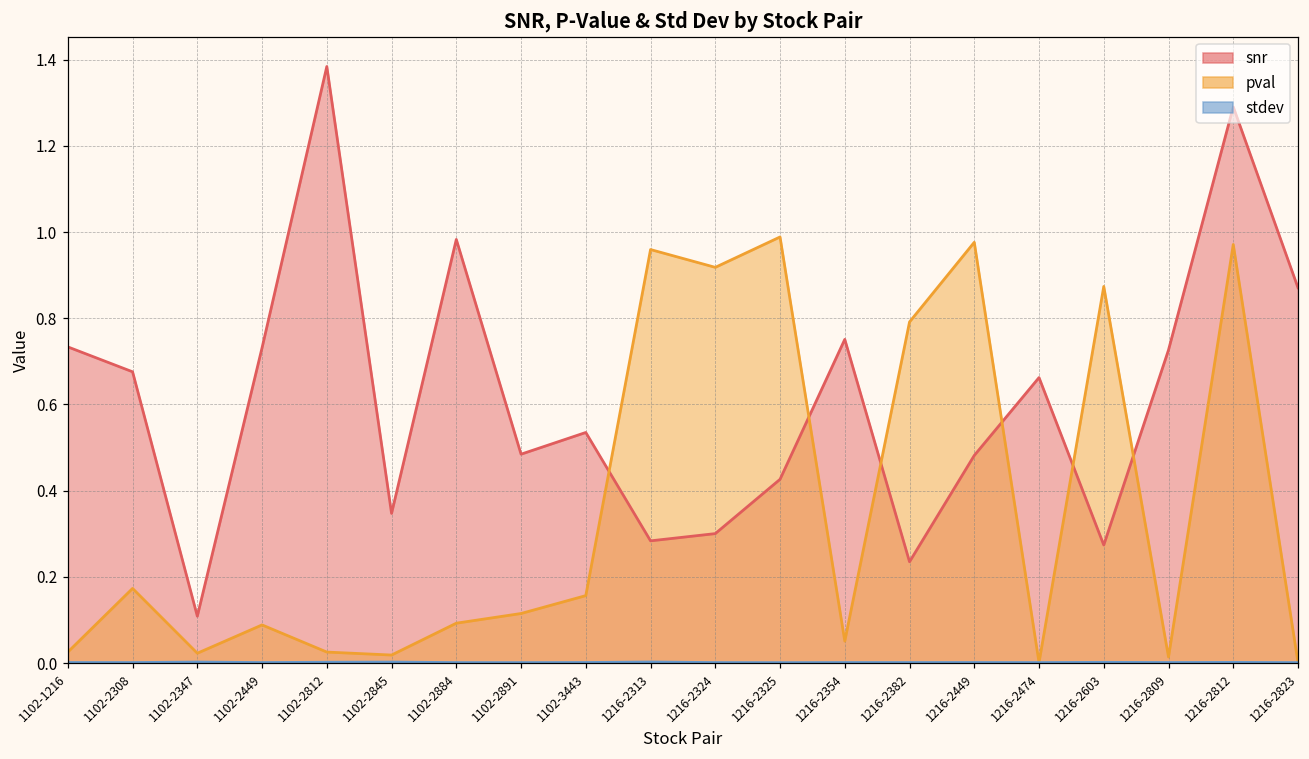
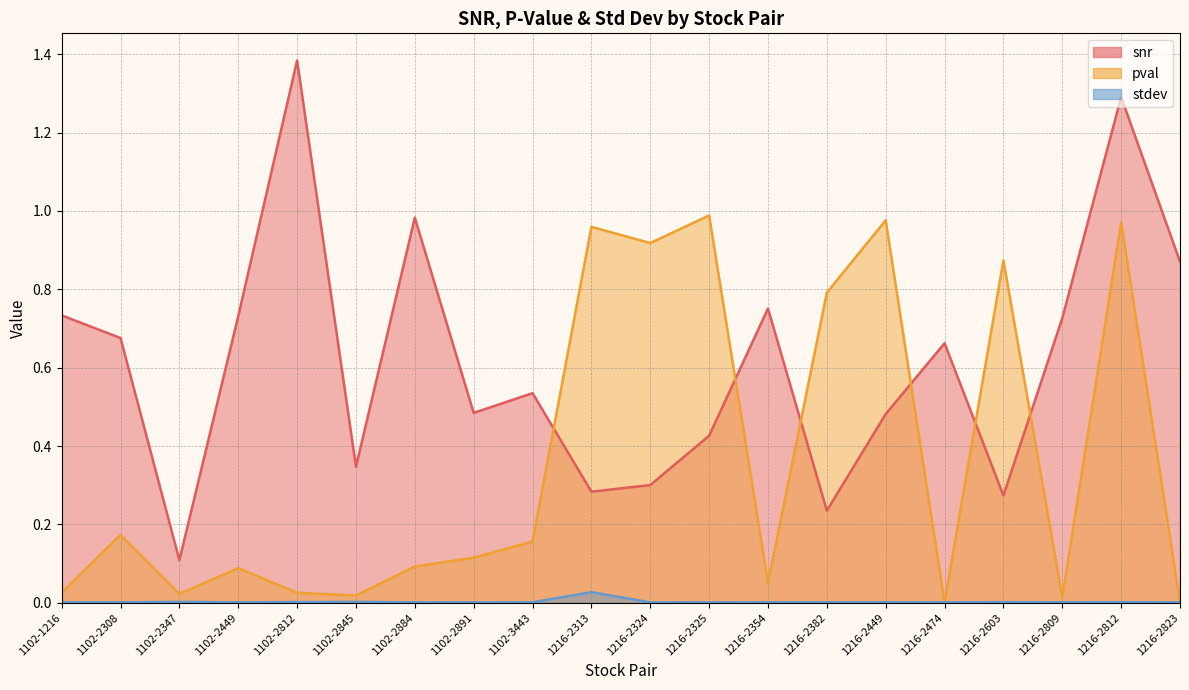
  {
    "stdev": {
      "1102-1216": 0.00,
      "1102-2308": 0.00,
      "1102-2347": 0.00,
      "1102-2449": 0.00,
      "1102-2812": 0.00,
      "1102-2845": 0.00,
      "1102-2884": 0.00,
      "1102-2891": 0.00,
      "1102-3443": 0.00,
-     "1216-2313": 0.00,
+     "1216-2313": 0.03,
      "1216-2324": 0.00,
      "1216-2325": 0.00,
      "1216-2354": 0.00,
      "1216-2382": 0.00,
      "1216-2449": 0.00,
      "1216-2603": 0.00,
      "1216-2809": 0.00,
      "1216-2812": 0.00
    }
  }
